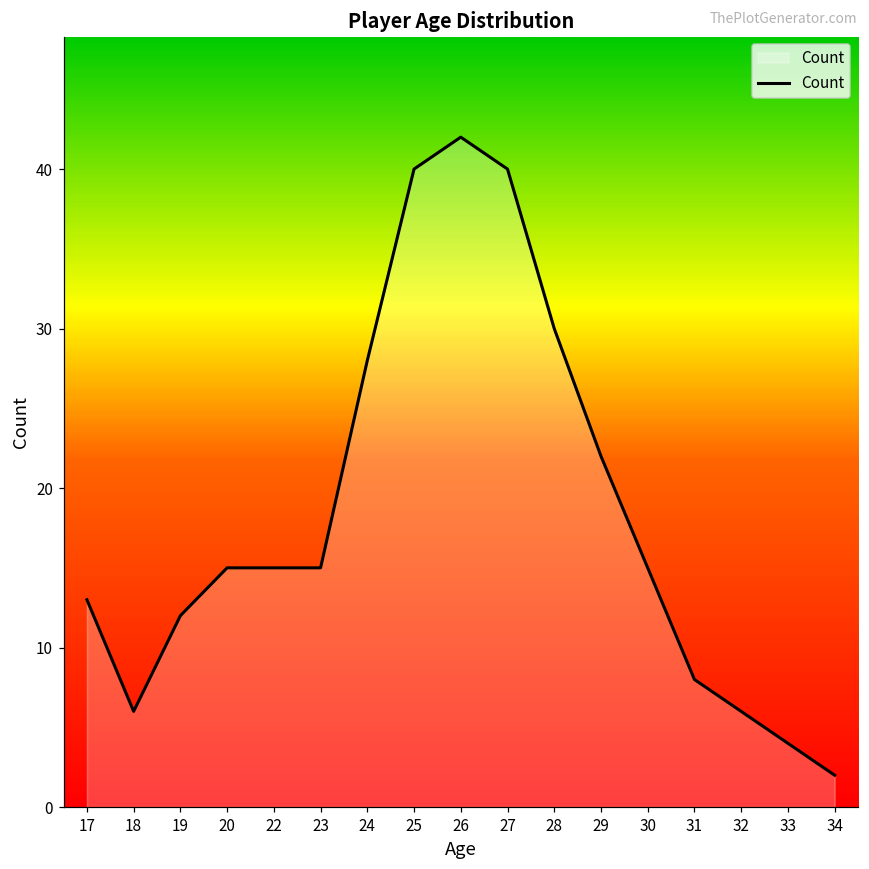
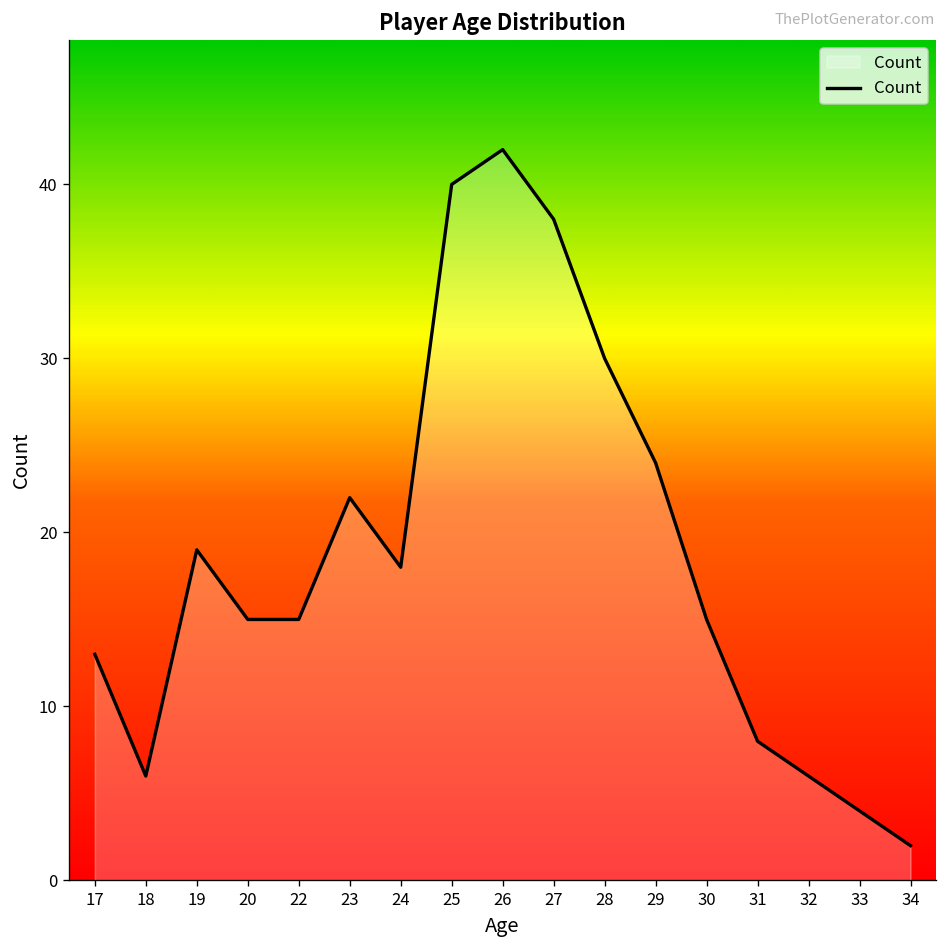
  {
    "17": 13,
    "18": 6,
-   "19": 12,
+   "19": 19,
    "20": 15,
    "22": 15,
-   "23": 15,
-   "24": 28,
+   "23": 22,
+   "24": 18,
    "25": 40,
    "26": 42,
-   "27": 40,
+   "27": 38,
    "28": 30,
-   "29": 22,
+   "29": 24,
    "30": 15,
    "31": 8,
    "32": 6,
    "33": 4,
    "34": 2
  }
